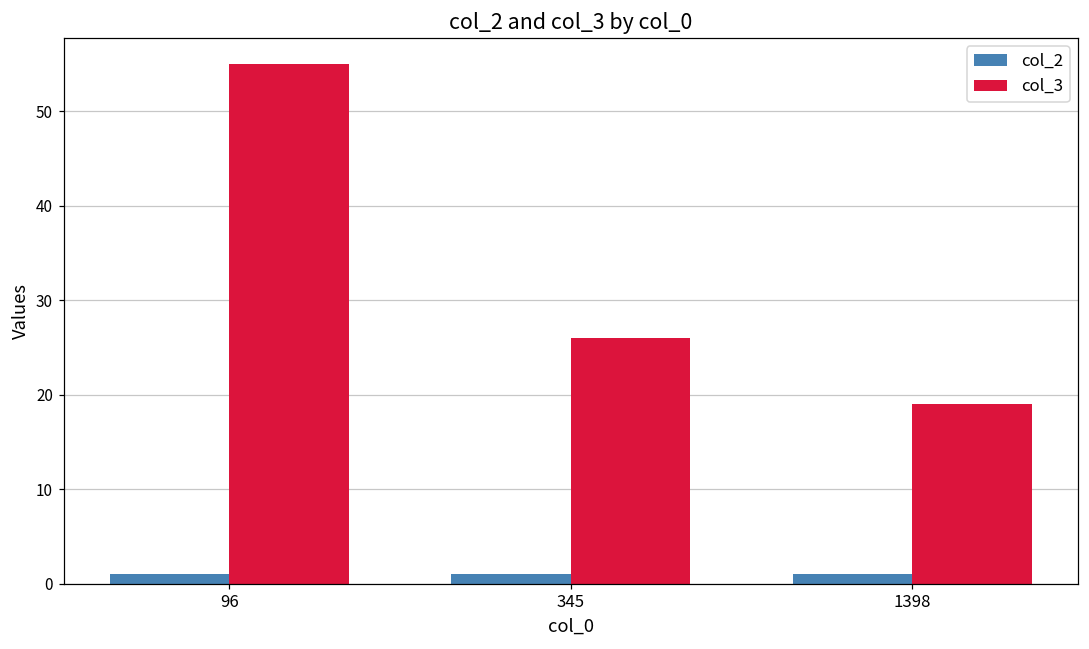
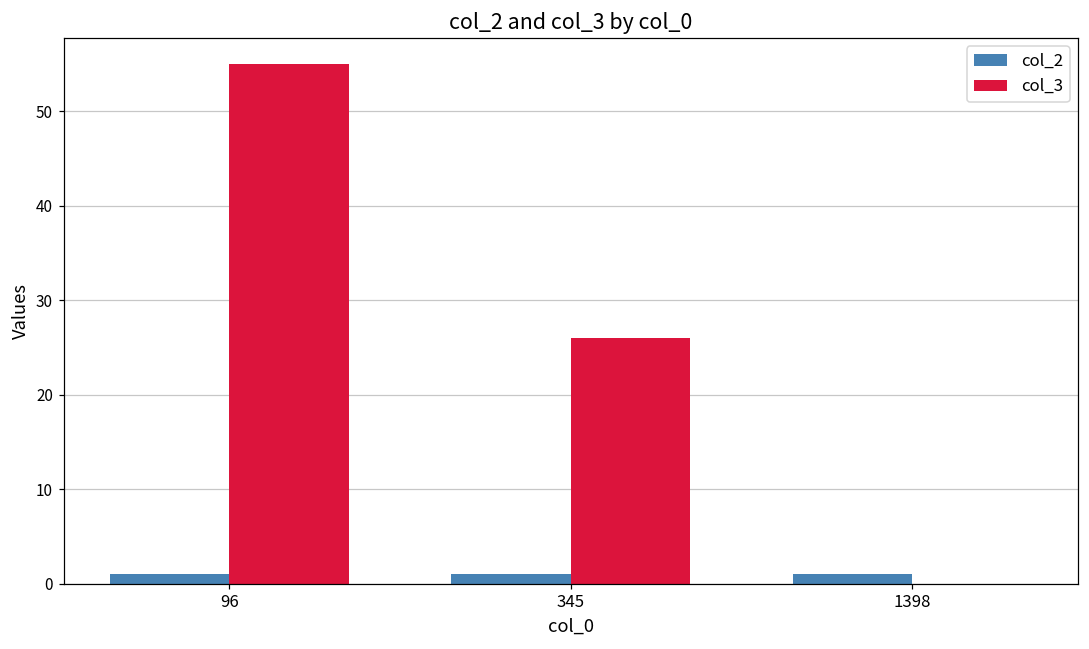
  {
    "col_2": {
      "96": 1,
      "345": 1,
      "1398": 1
    },
    "col_3": {
      "96": 55,
      "345": 26,
-     "1398": 19
+     "1398": 0
    }
  }
